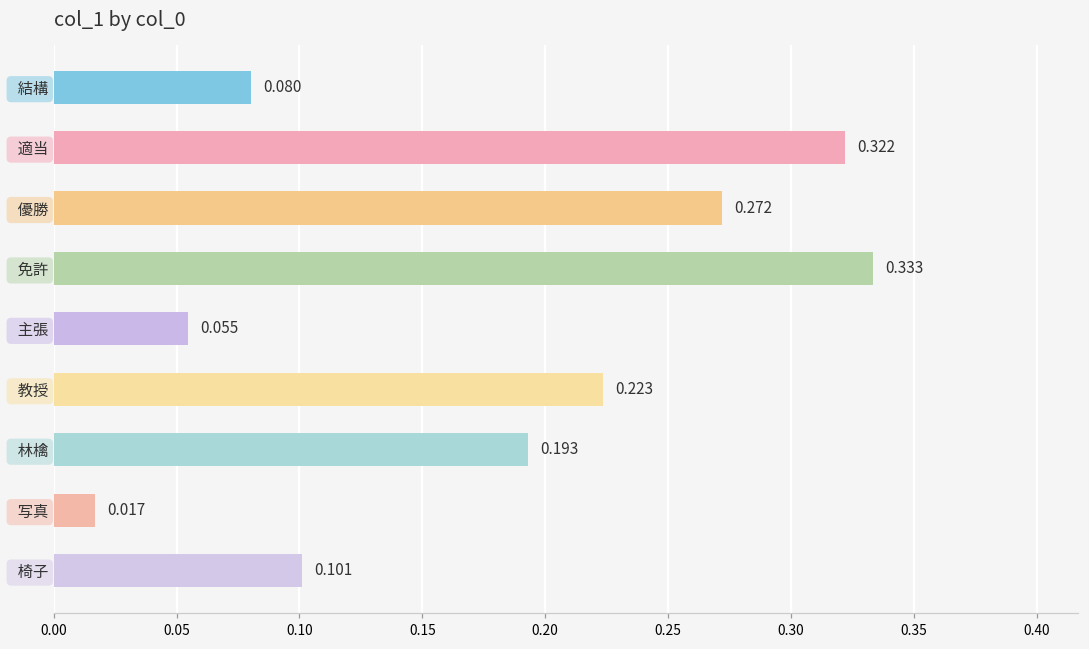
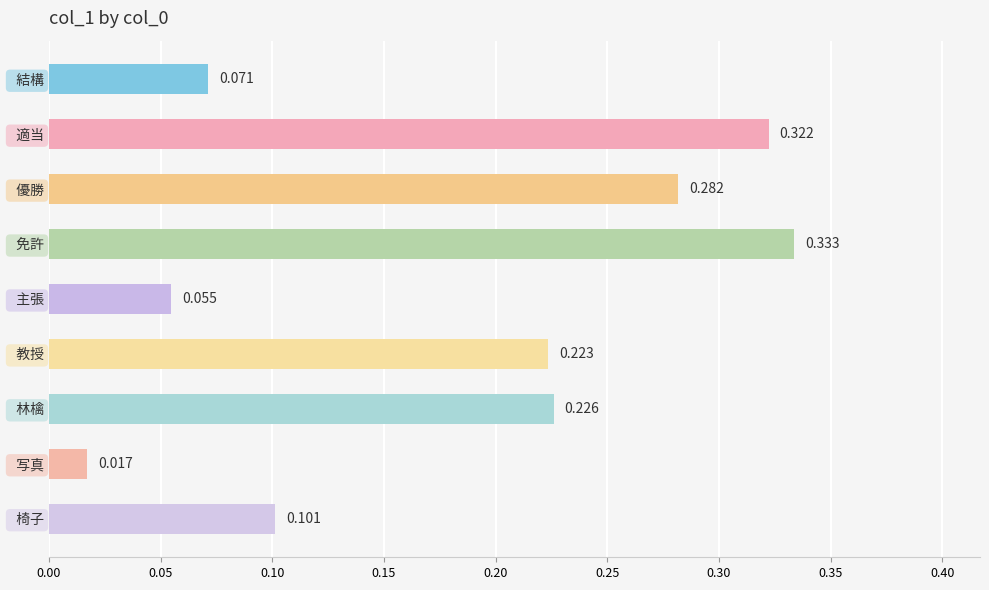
  {
-   "結構": 0.080,
+   "結構": 0.071,
    "適当": 0.322,
-   "優勝": 0.272,
+   "優勝": 0.282,
    "免許": 0.333,
    "主張": 0.055,
    "教授": 0.223,
-   "林檎": 0.193,
+   "林檎": 0.226,
    "写真": 0.017,
    "椅子": 0.101
  }
